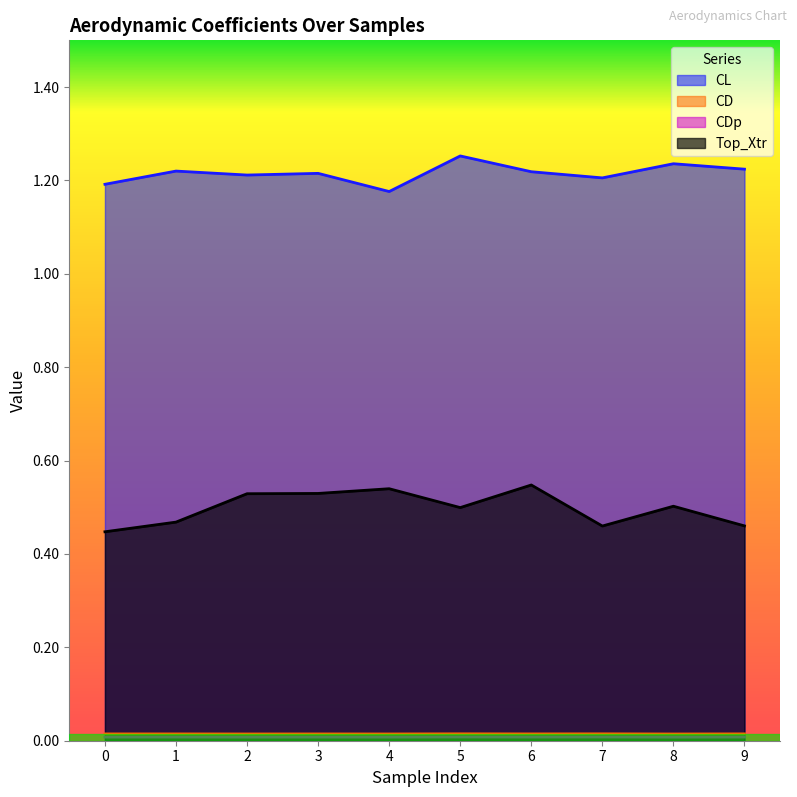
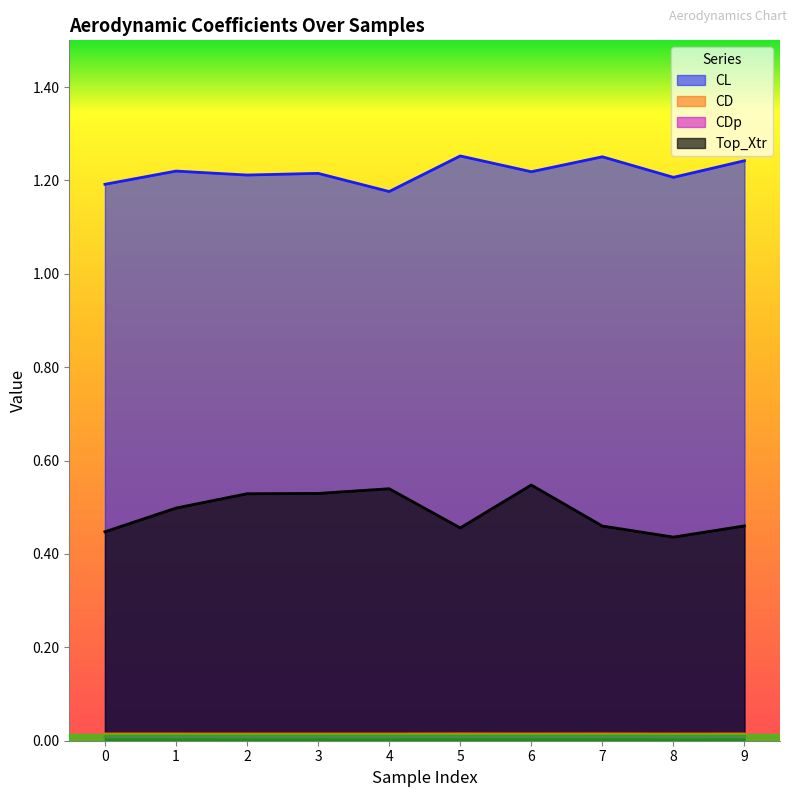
  {
    "CL": {
      "0": 1.19,
      "1": 1.22,
      "2": 1.21,
      "3": 1.22,
      "4": 1.18,
      "5": 1.25,
      "6": 1.22,
-     "7": 1.21,
-     "8": 1.24,
-     "9": 1.22
+     "7": 1.25,
+     "8": 1.21,
+     "9": 1.24
    },
    "Top_Xtr": {
      "0": 0.45,
-     "1": 0.47,
+     "1": 0.50,
      "2": 0.53,
      "3": 0.53,
      "4": 0.54,
-     "5": 0.50,
+     "5": 0.46,
      "6": 0.55,
      "7": 0.46,
-     "8": 0.50,
+     "8": 0.44,
      "9": 0.46
    }
  }
